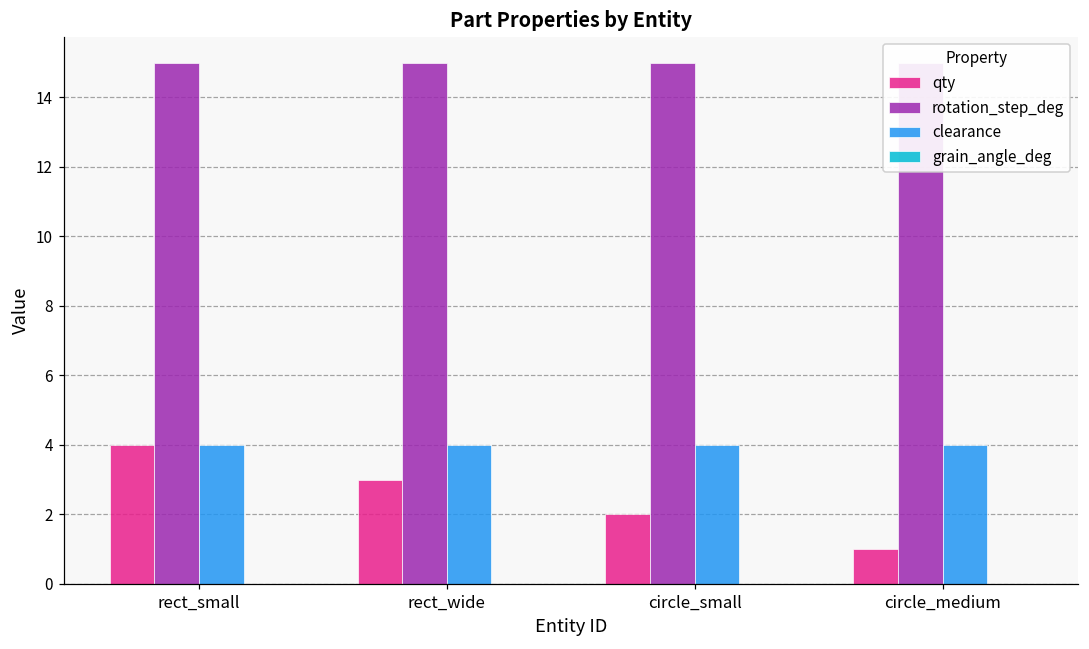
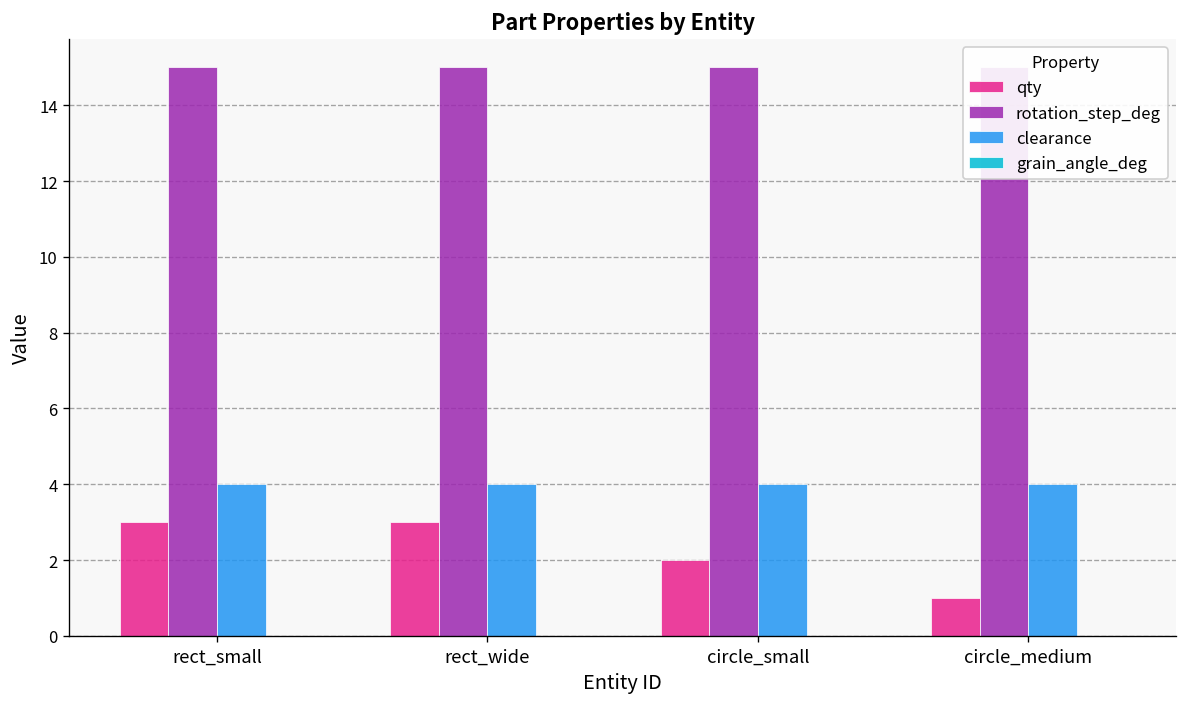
  {
    "qty": {
-     "rect_small": 4,
+     "rect_small": 3,
      "rect_wide": 3,
      "circle_small": 2,
      "circle_medium": 1
    },
    "rotation_step_deg": {
      "rect_small": 15,
      "rect_wide": 15,
      "circle_small": 15
    }
  }
